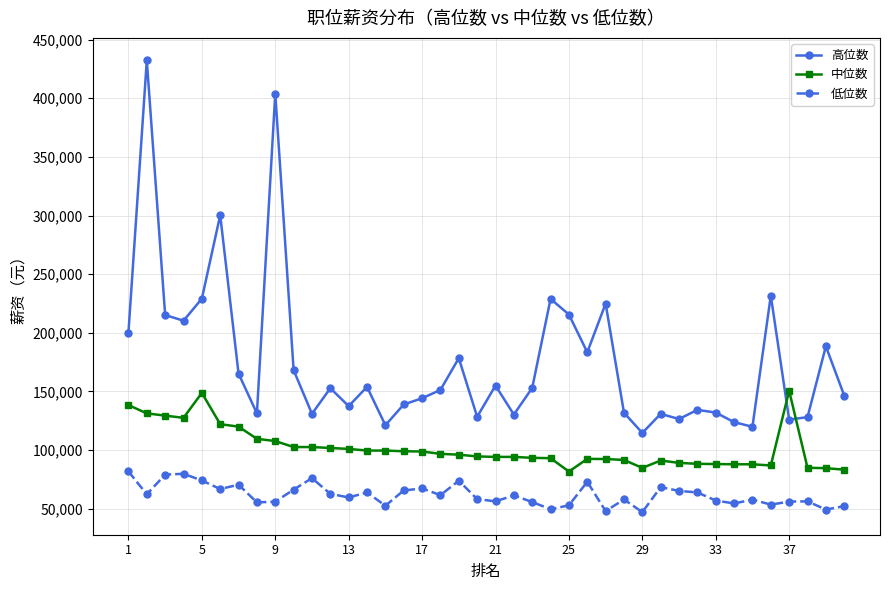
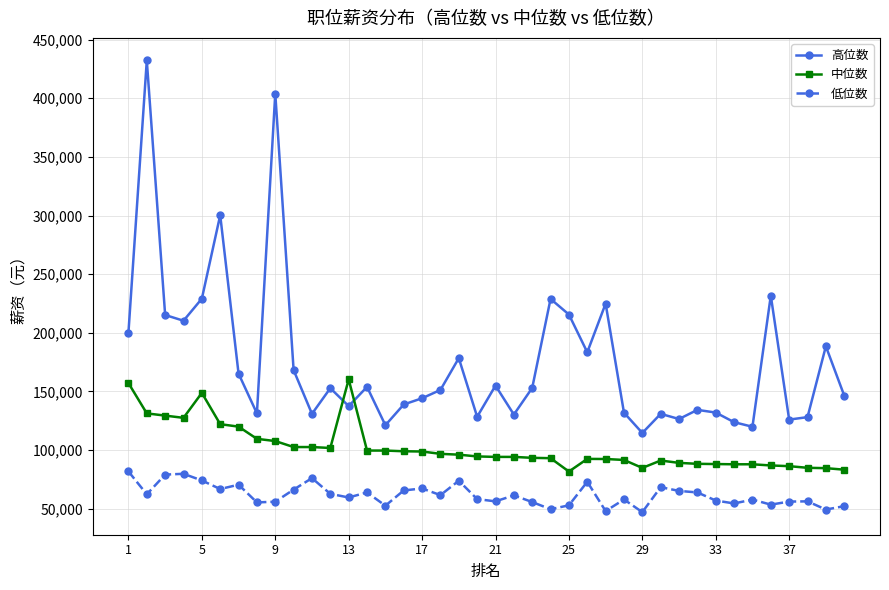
  {
    "中位数": {
-     "1": "138,000",
+     "1": "157,000",
      "5": "149,000",
      "9": "108,000",
-     "13": "101,000",
+     "13": "160,000",
      "17": "99,000",
      "21": "94,000",
      "25": "82,000",
      "29": "85,000",
      "33": "88,000",
-     "37": "151,000"
+     "37": "86,000"
    }
  }
